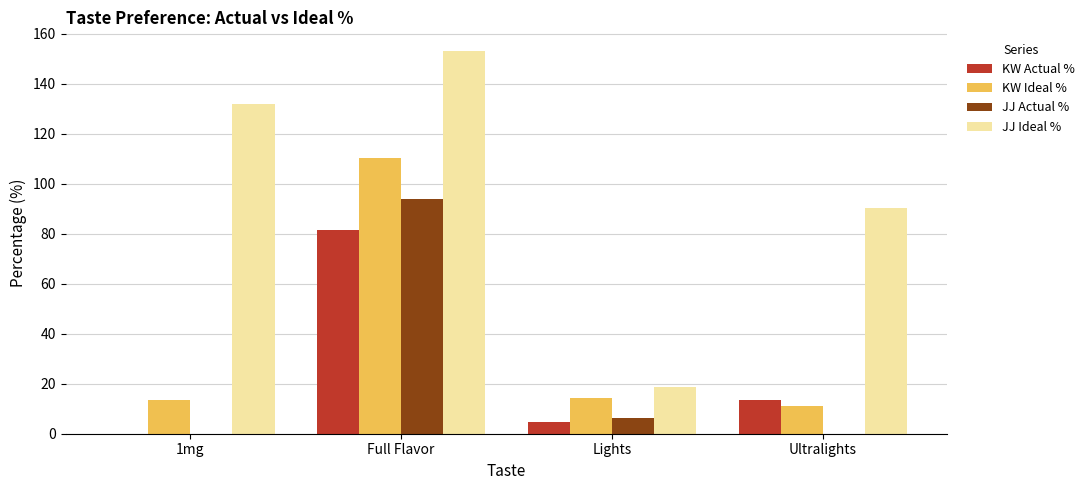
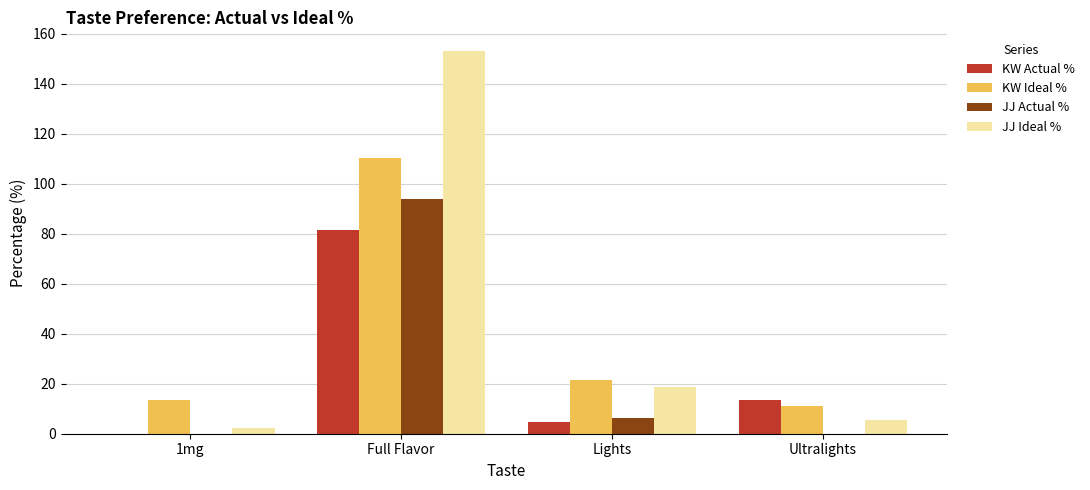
  {
    "KW Ideal %": {
      "1mg": 13,
      "Full Flavor": 110,
-     "Lights": 14,
+     "Lights": 21,
      "Ultralights": 11
    },
    "JJ Ideal %": {
-     "1mg": 132,
+     "1mg": 2,
      "Full Flavor": 153,
      "Lights": 19,
-     "Ultralights": 90
+     "Ultralights": 5
    }
  }
